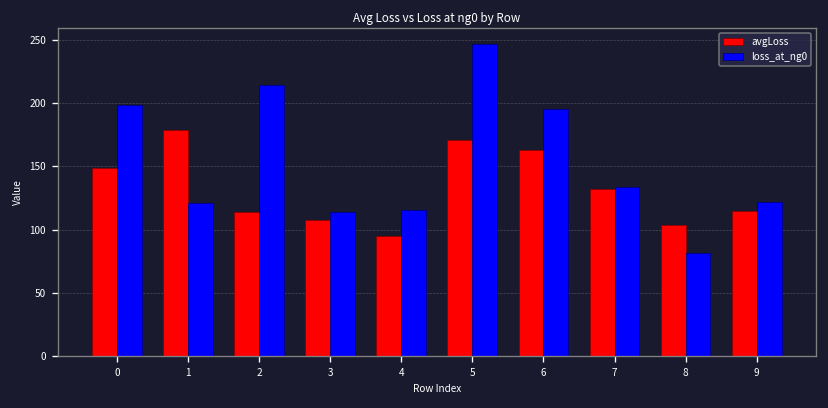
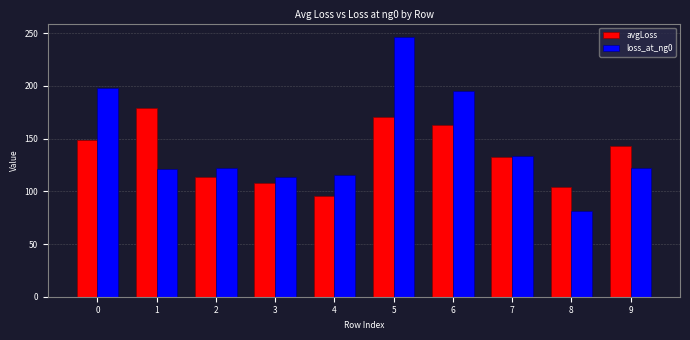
  {
    "avgLoss": {
      "0": 148,
      "1": 179,
      "2": 114,
      "3": 107,
      "4": 95,
      "5": 171,
      "6": 163,
      "7": 132,
      "8": 104,
-     "9": 115
+     "9": 143
    },
    "loss_at_ng0": {
      "0": 198,
      "1": 121,
-     "2": 214,
+     "2": 122,
      "3": 114,
      "4": 116,
      "5": 247,
      "6": 195,
      "7": 134,
      "8": 81,
      "9": 122
    }
  }
